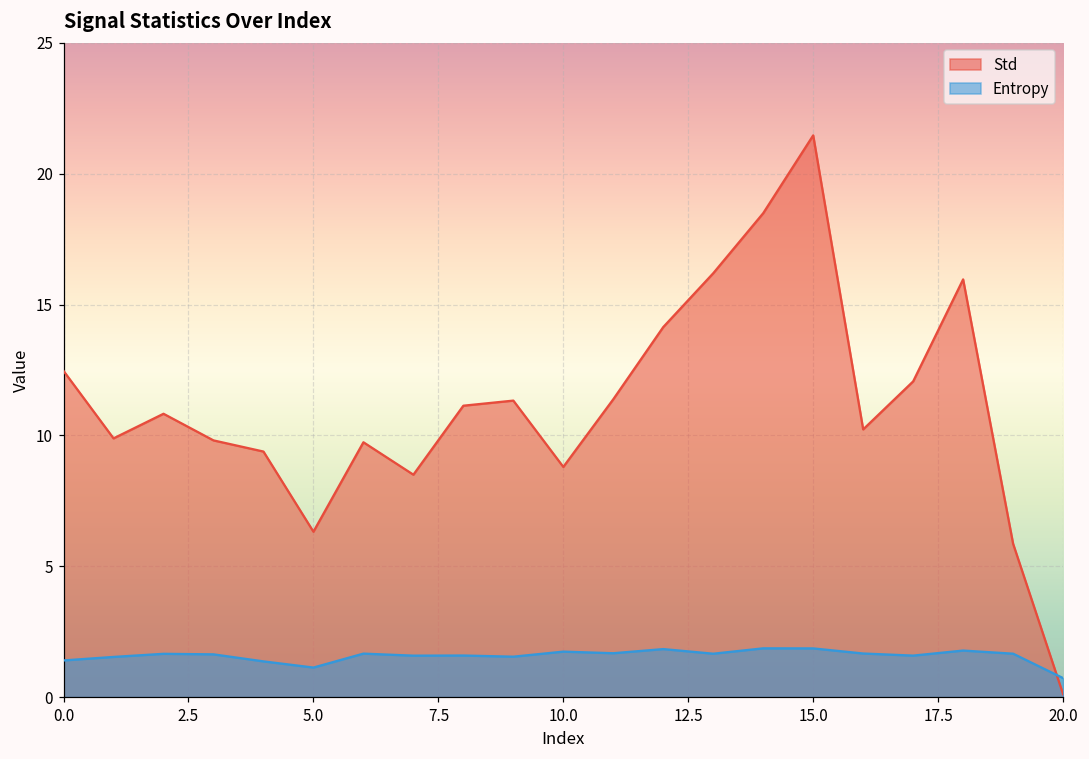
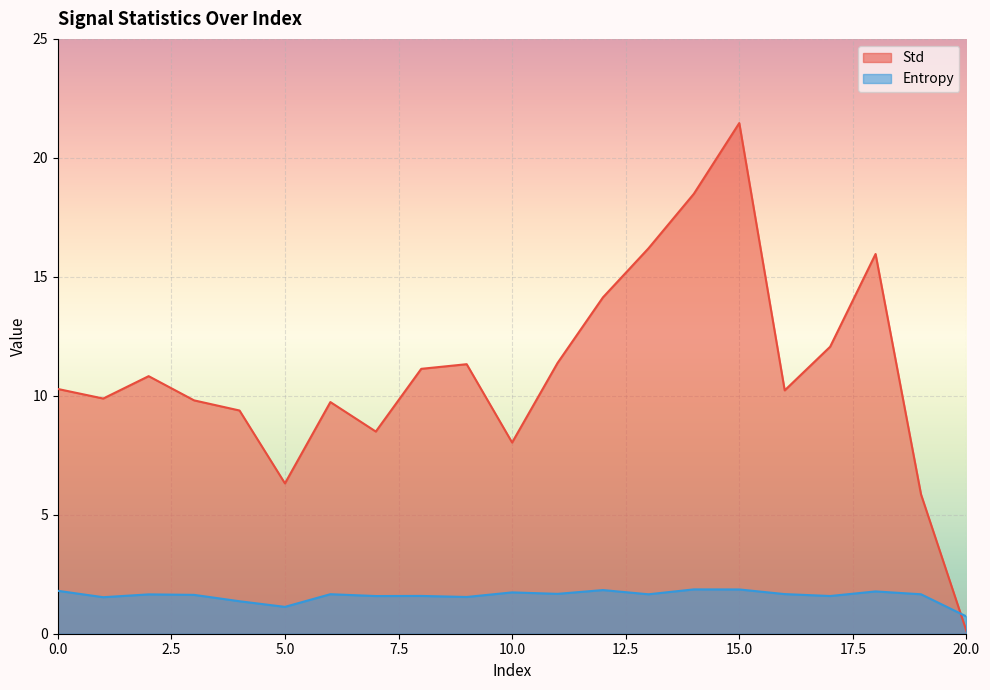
  {
    "Std": {
-     "0.0": 12.5,
+     "0.0": 10.3,
      "5.0": 6.3,
-     "10.0": 8.8,
+     "10.0": 8.0,
      "15.0": 21.5,
      "20.0": 0.1
    },
    "Entropy": {
-     "0.0": 1.4,
+     "0.0": 1.8,
      "5.0": 1.1,
      "10.0": 1.7,
      "15.0": 1.9,
      "20.0": 0.7
    }
  }
